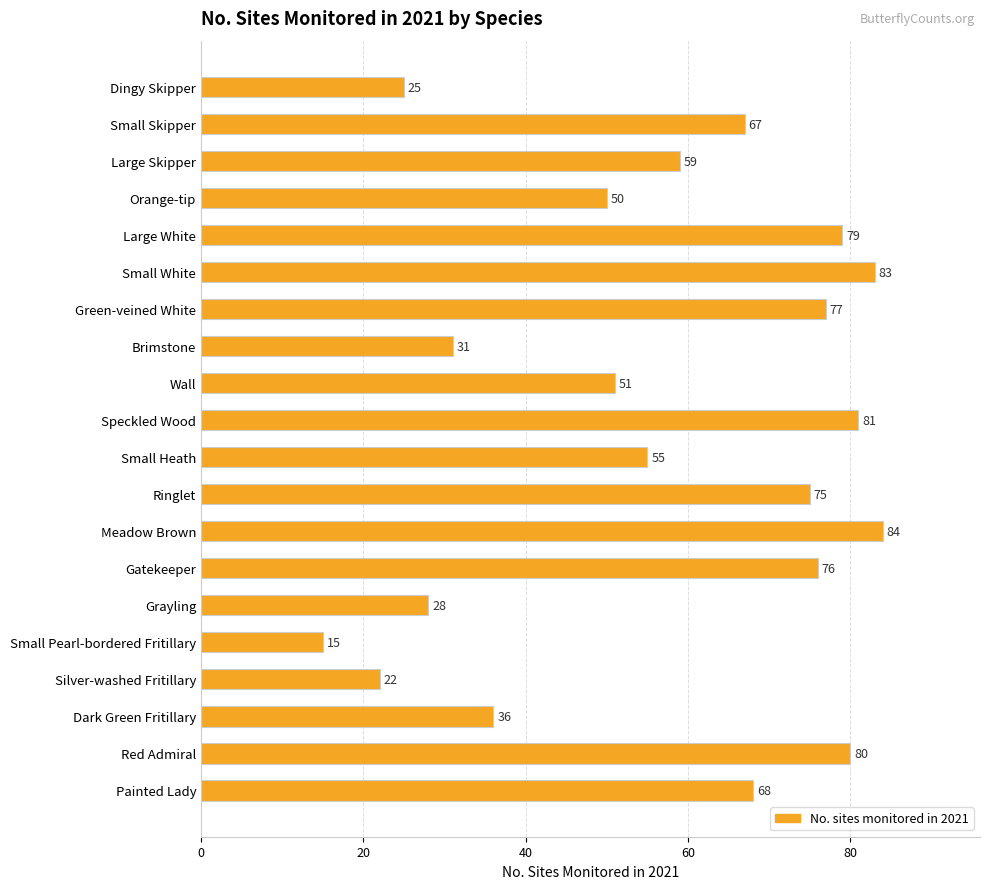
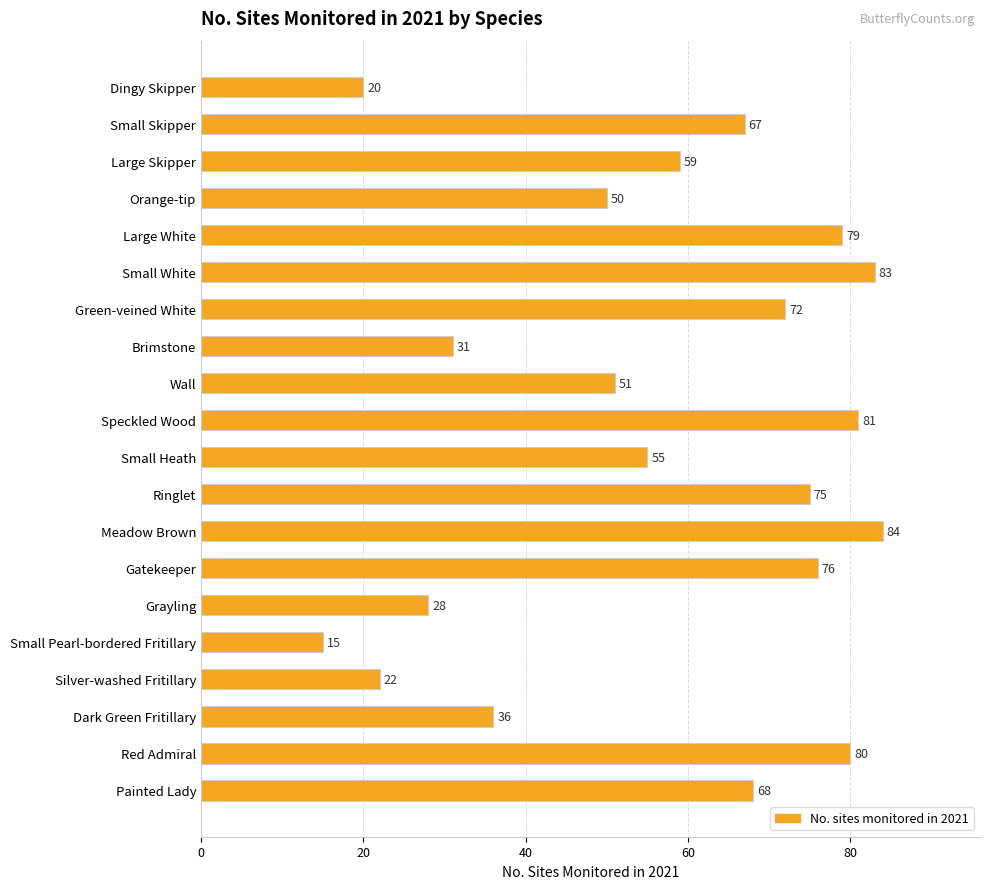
  {
-   "Dingy Skipper": 25,
+   "Dingy Skipper": 20,
    "Small Skipper": 67,
    "Large Skipper": 59,
    "Orange-tip": 50,
    "Large White": 79,
    "Small White": 83,
-   "Green-veined White": 77,
+   "Green-veined White": 72,
    "Brimstone": 31,
    "Wall": 51,
    "Speckled Wood": 81,
    "Small Heath": 55,
    "Ringlet": 75,
    "Meadow Brown": 84,
    "Gatekeeper": 76,
    "Grayling": 28,
    "Small Pearl-bordered Fritillary": 15,
    "Silver-washed Fritillary": 22,
    "Dark Green Fritillary": 36,
    "Red Admiral": 80,
    "Painted Lady": 68
  }
